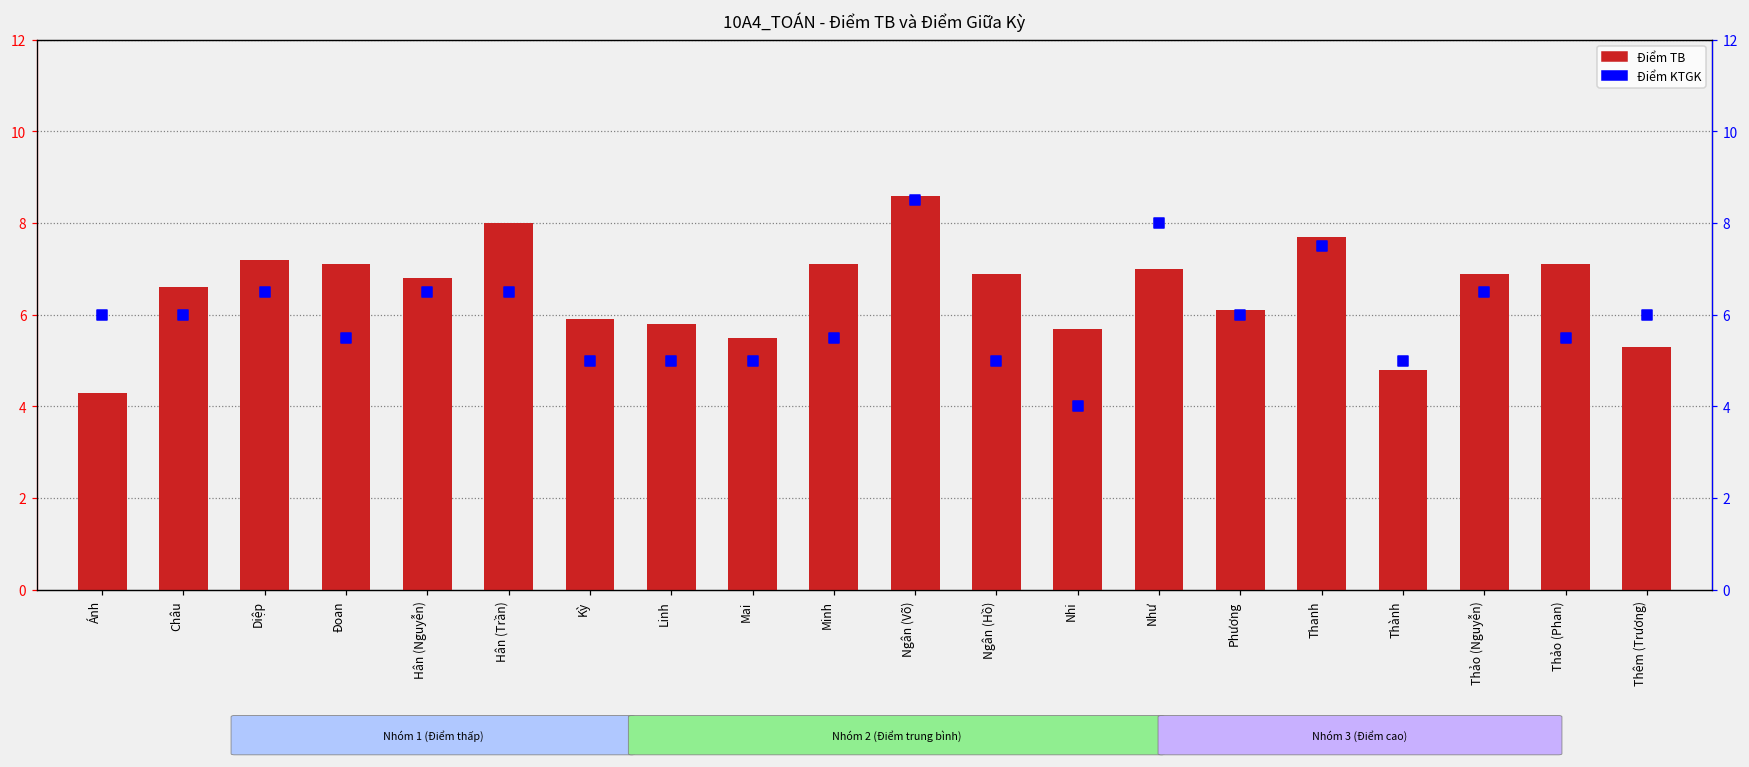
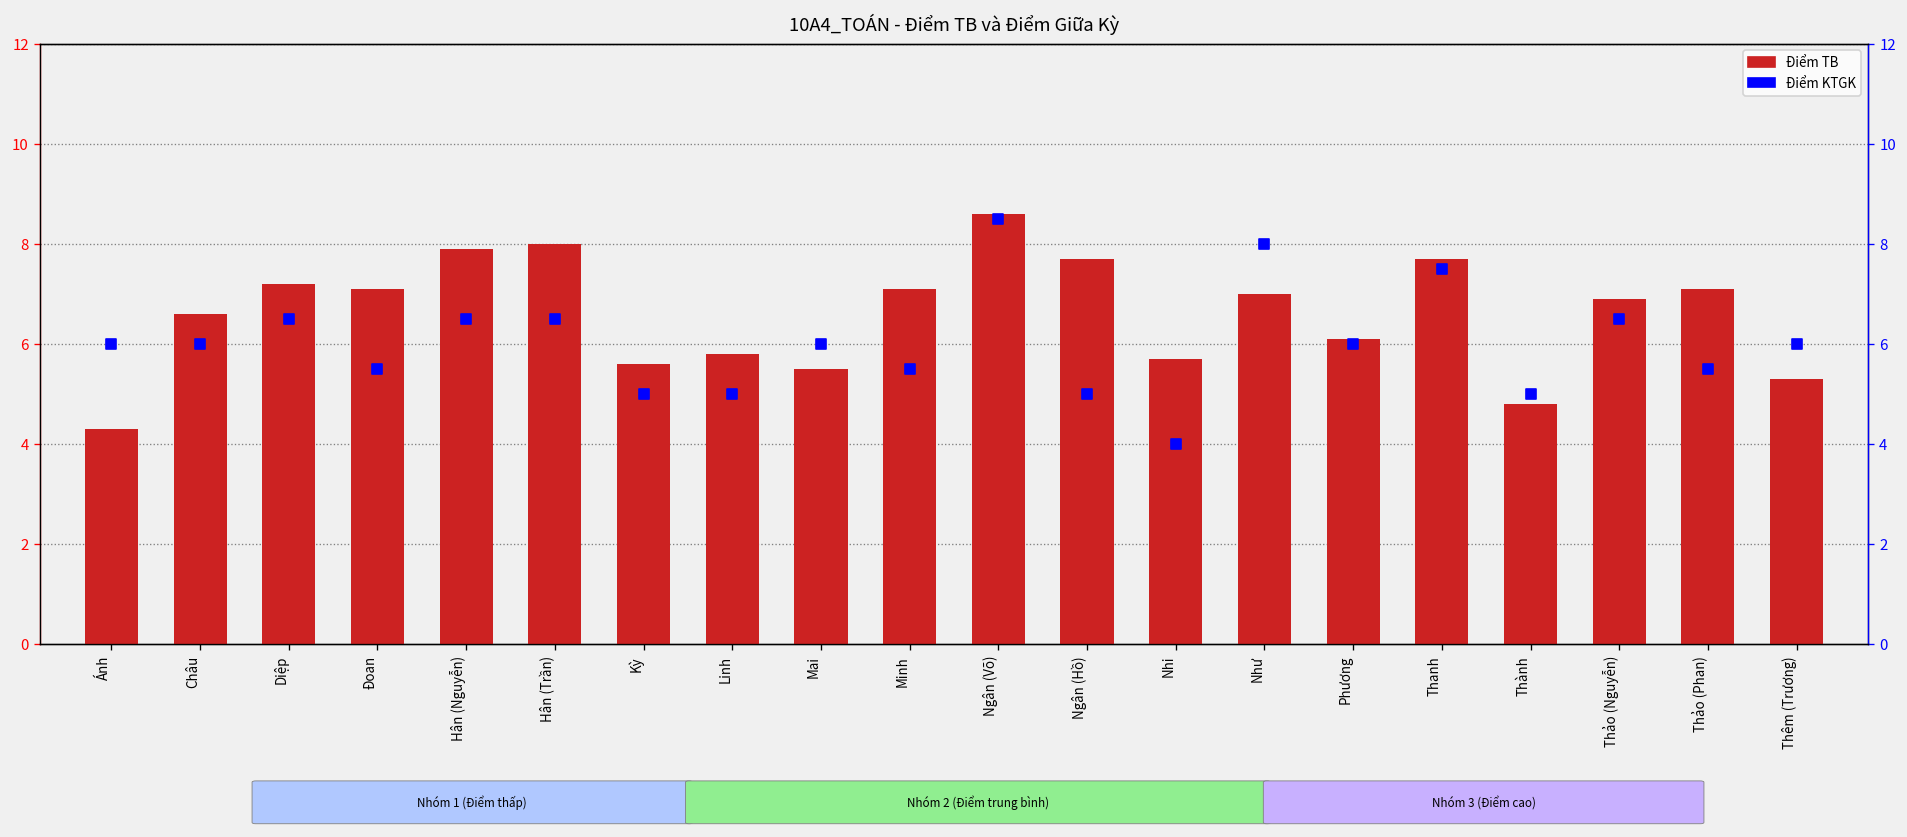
  {
    "Điểm TB": {
      "Ánh": 4.3,
      "Châu": 6.6,
      "Diệp": 7.2,
      "Đoan": 7.1,
-     "Hân (Nguyễn)": 6.8,
+     "Hân (Nguyễn)": 7.9,
      "Hân (Trần)": 8.0,
-     "Kỳ": 5.9,
+     "Kỳ": 5.6,
      "Linh": 5.8,
      "Mai": 5.5,
      "Minh": 7.1,
      "Ngân (Võ)": 8.6,
-     "Ngân (Hồ)": 6.9,
+     "Ngân (Hồ)": 7.7,
      "Nhi": 5.7,
      "Như": 7.0,
      "Phương": 6.1,
      "Thanh": 7.7,
      "Thành": 4.8,
      "Thảo (Nguyễn)": 6.9,
      "Thảo (Phan)": 7.1,
      "Thêm (Trương)": 5.3
    },
    "Điểm KTGK": {
-     "Mai": 5
+     "Mai": 6
    }
  }
